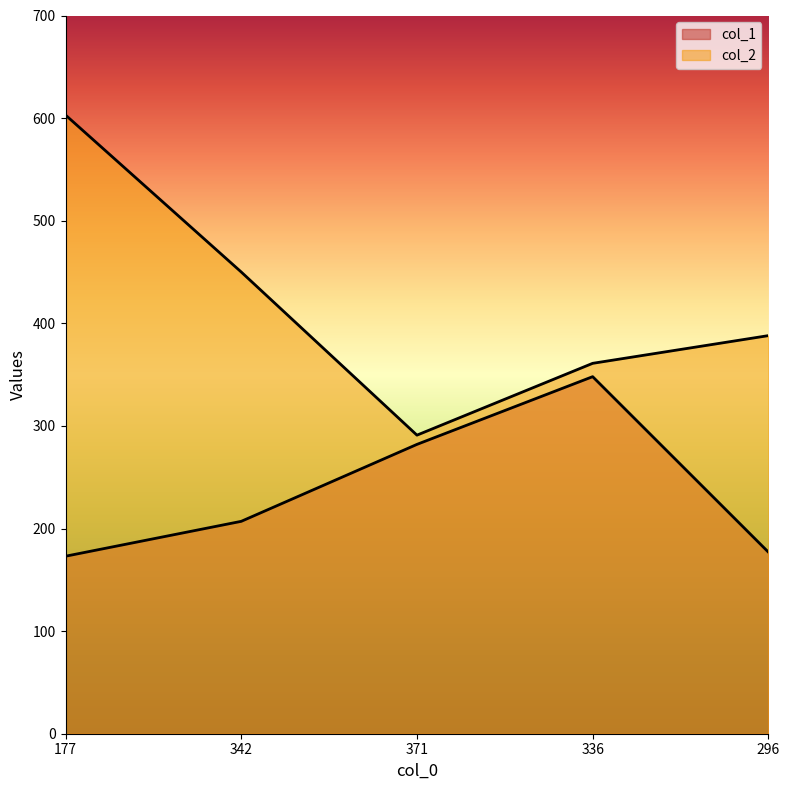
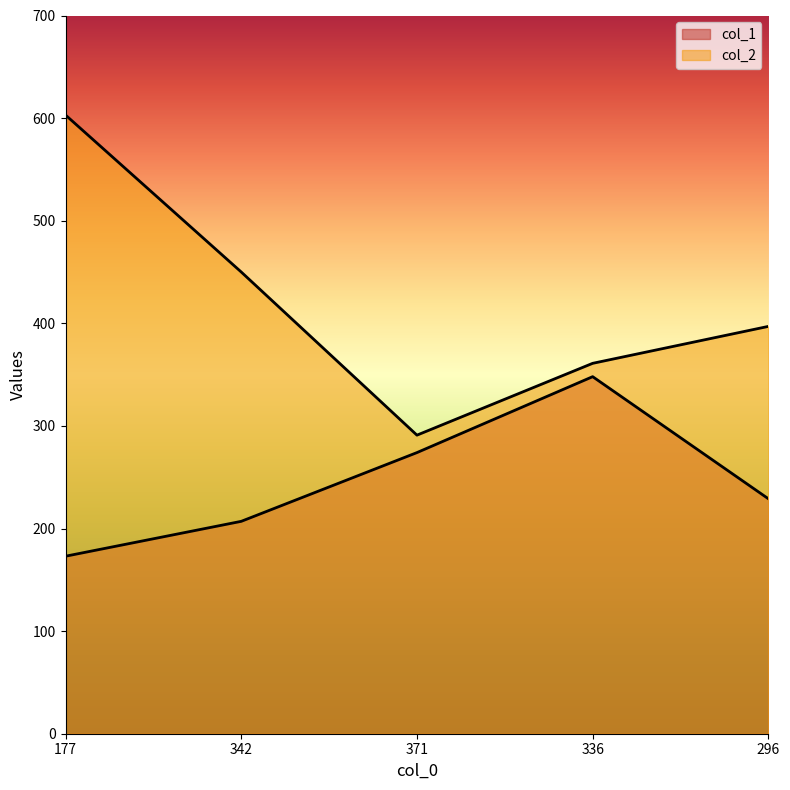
  {
    "col_1": {
      "177": 173,
      "342": 207,
-     "371": 282,
+     "371": 274,
      "336": 348,
-     "296": 177
+     "296": 229
    },
    "col_2": {
      "177": 603,
      "342": 450,
      "371": 291,
      "336": 361,
-     "296": 388
+     "296": 397
    }
  }
